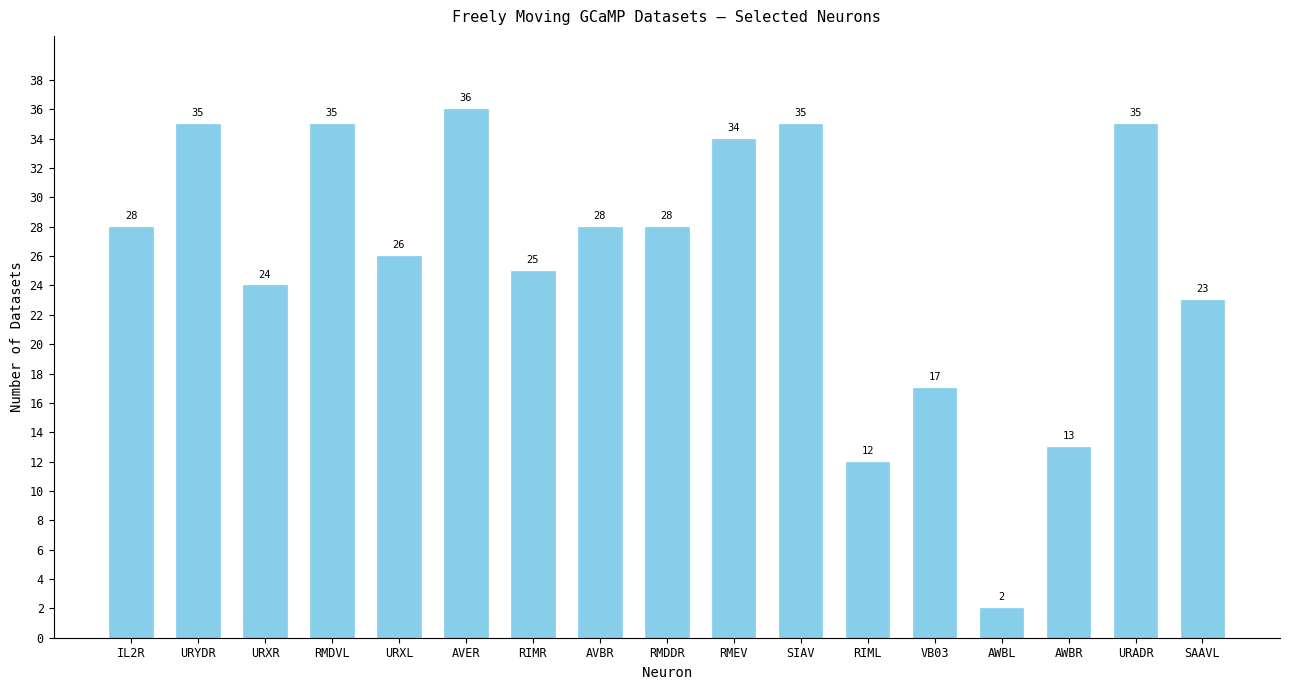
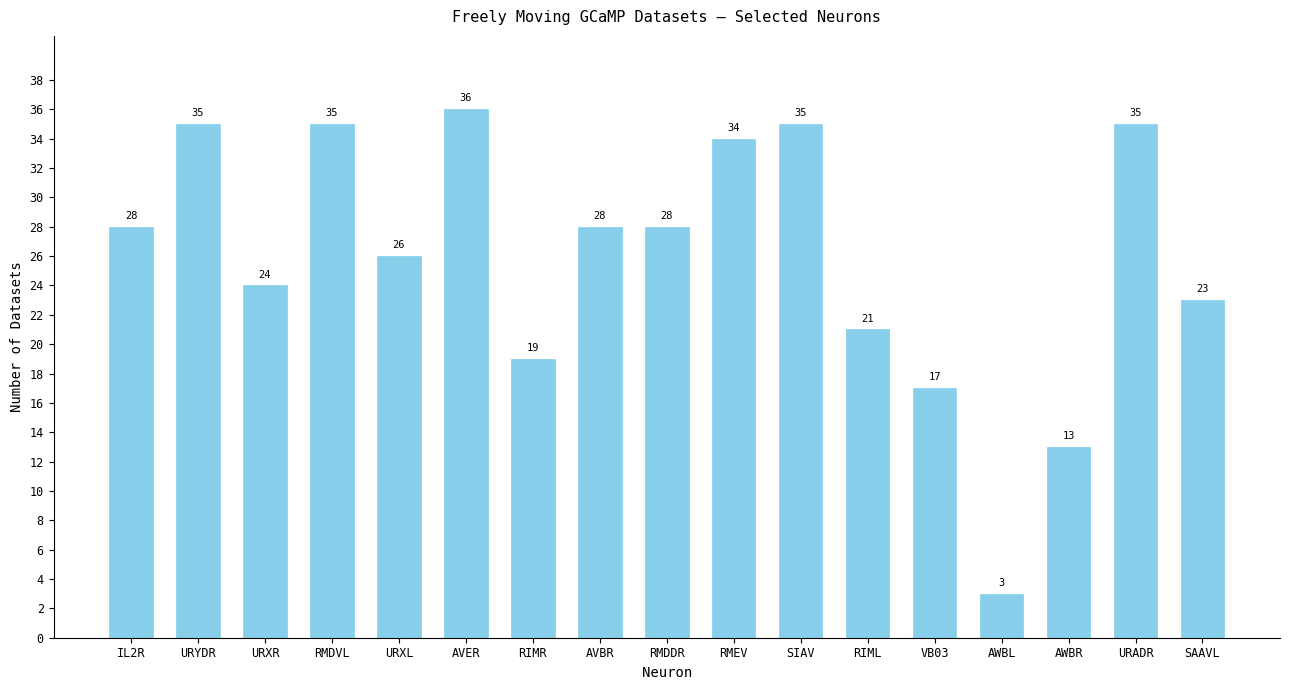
  {
    "IL2R": 28,
    "URYDR": 35,
    "URXR": 24,
    "RMDVL": 35,
    "URXL": 26,
    "AVER": 36,
-   "RIMR": 25,
+   "RIMR": 19,
    "AVBR": 28,
    "RMDDR": 28,
    "RMEV": 34,
    "SIAV": 35,
-   "RIML": 12,
+   "RIML": 21,
    "VB03": 17,
-   "AWBL": 2,
+   "AWBL": 3,
    "AWBR": 13,
    "URADR": 35,
    "SAAVL": 23
  }
